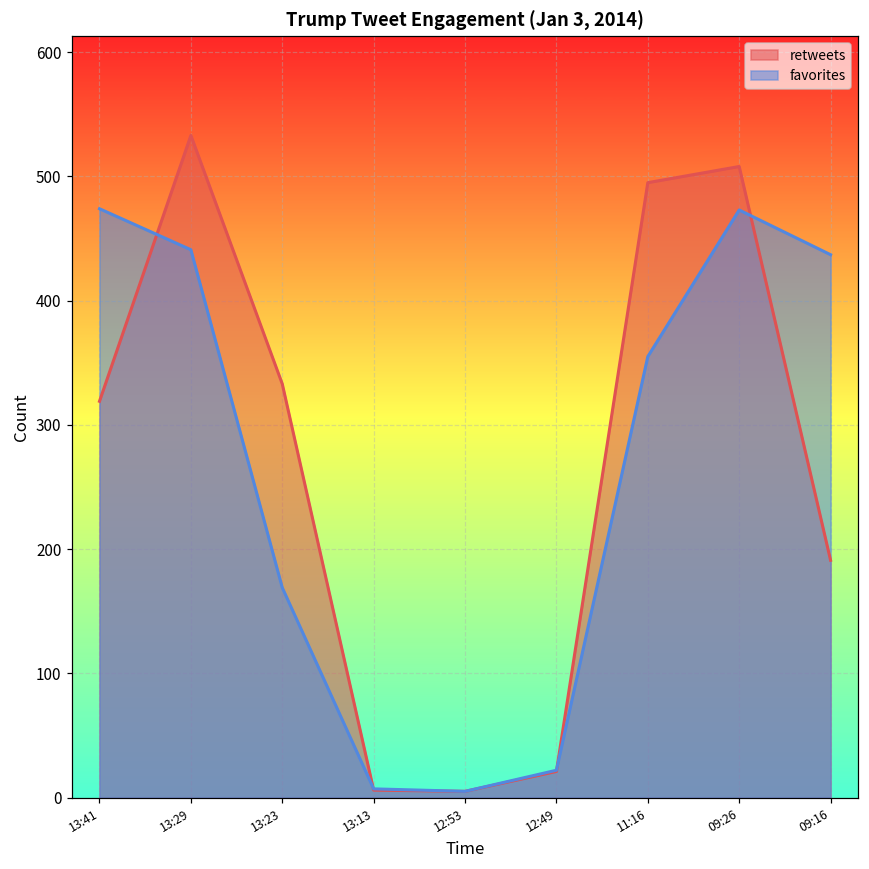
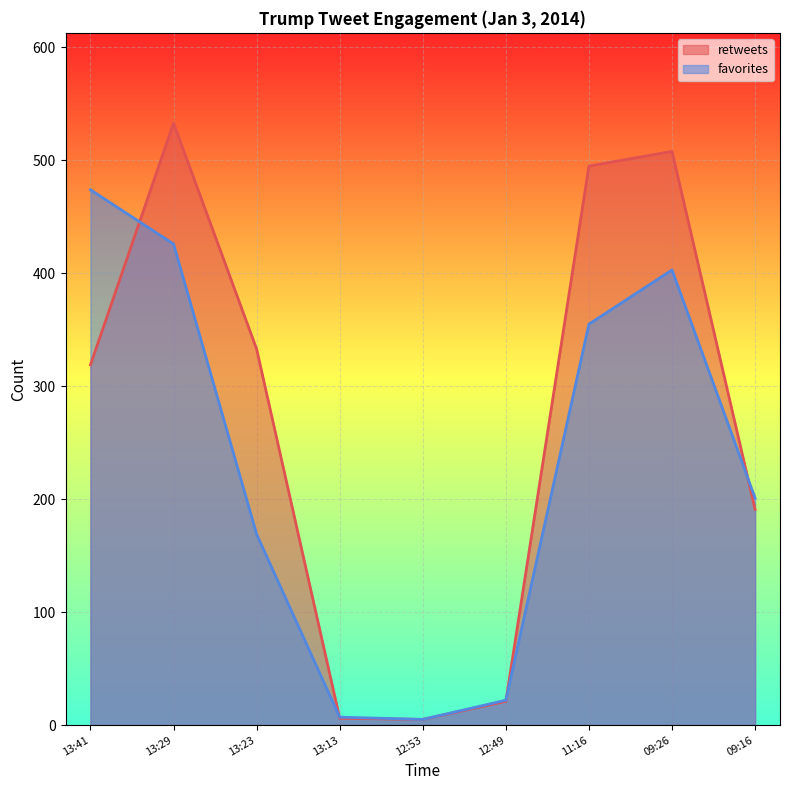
  {
    "retweets": {
      "13:41": 319,
      "13:29": 533,
      "13:23": 333,
      "11:16": 495,
      "09:26": 508,
      "09:16": 191
    },
    "favorites": {
      "13:41": 474,
-     "13:29": 441,
+     "13:29": 426,
      "13:23": 169,
      "11:16": 355,
-     "09:26": 473,
-     "09:16": 437
+     "09:26": 403,
+     "09:16": 201
    }
  }
